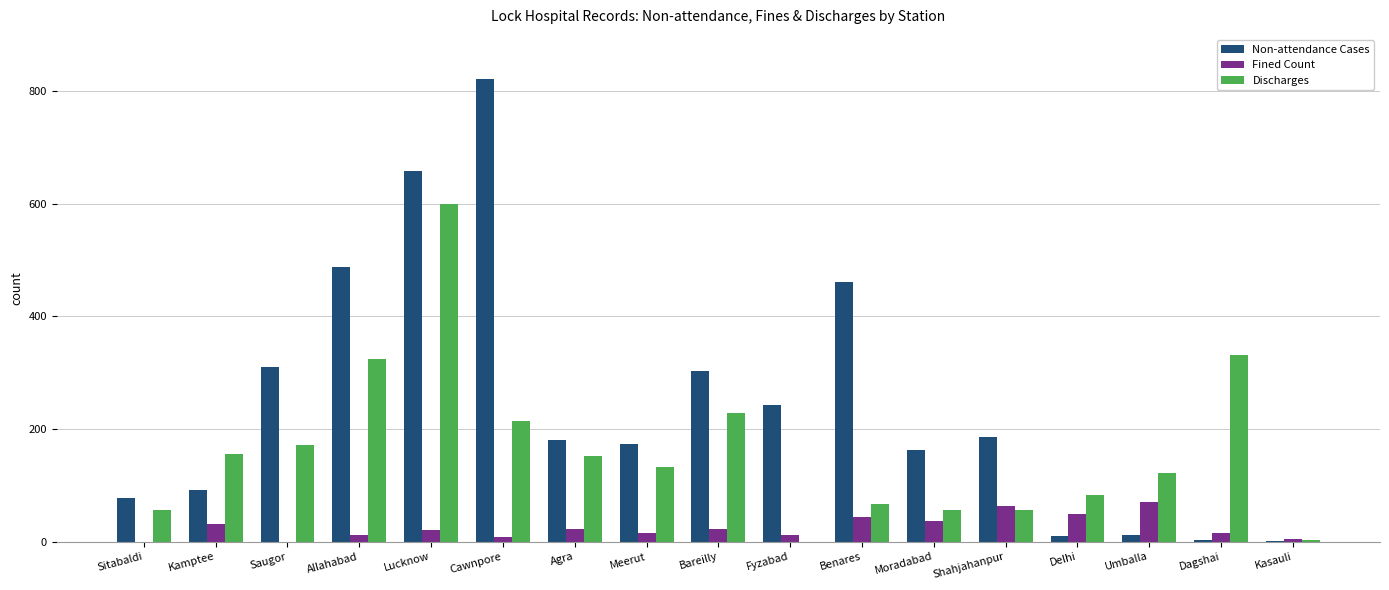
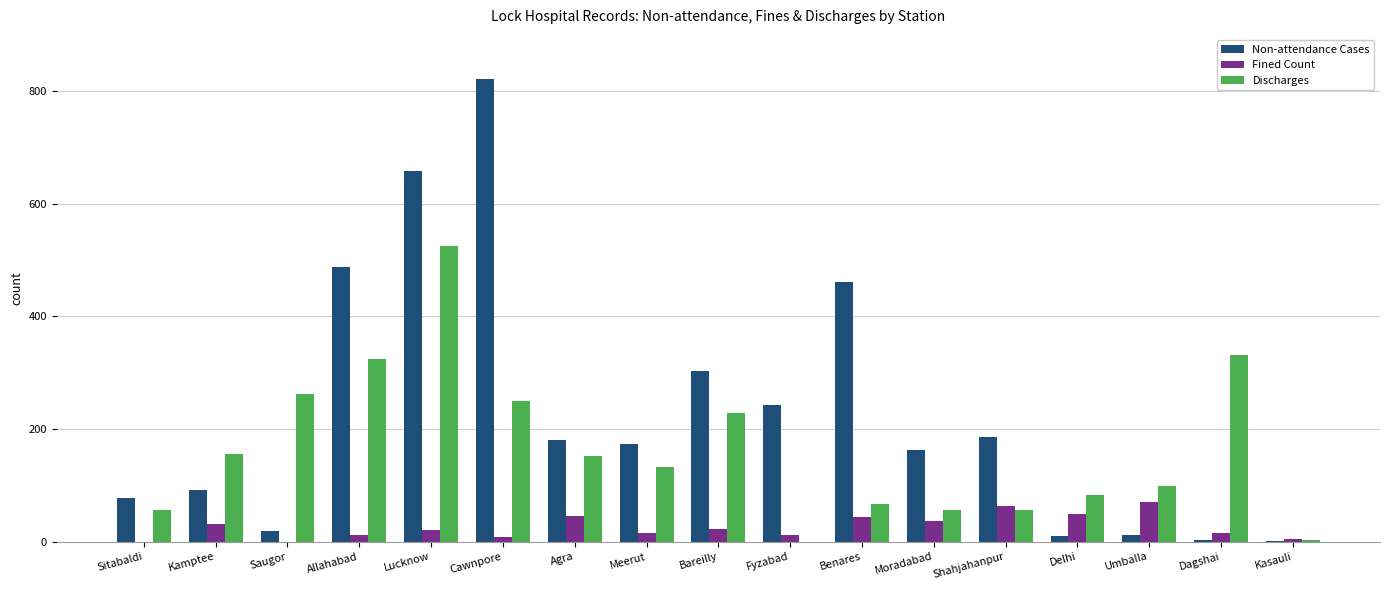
  {
    "Non-attendance Cases": {
      "Sitabaldi": 80,
      "Kamptee": 90,
-     "Saugor": 310,
+     "Saugor": 20,
      "Allahabad": 490,
      "Lucknow": 660,
      "Cawnpore": 820,
      "Agra": 180,
      "Meerut": 170,
      "Bareilly": 300,
      "Fyzabad": 240,
      "Benares": 460,
      "Moradabad": 160,
      "Shahjahanpur": 190,
      "Delhi": 10,
      "Umballa": 10
    },
    "Fined Count": {
      "Sitabaldi": 0,
      "Kamptee": 30,
      "Saugor": 0,
      "Allahabad": 10,
      "Lucknow": 20,
      "Cawnpore": 10,
-     "Agra": 20,
+     "Agra": 50,
      "Meerut": 20,
      "Bareilly": 20,
      "Fyzabad": 10,
      "Benares": 40,
      "Moradabad": 40,
      "Shahjahanpur": 60,
      "Delhi": 50,
      "Umballa": 70,
      "Dagshai": 20,
      "Kasauli": 10
    },
    "Discharges": {
      "Sitabaldi": 60,
      "Kamptee": 160,
-     "Saugor": 170,
+     "Saugor": 260,
      "Allahabad": 320,
-     "Lucknow": 600,
-     "Cawnpore": 220,
+     "Lucknow": 530,
+     "Cawnpore": 250,
      "Agra": 150,
      "Meerut": 130,
      "Bareilly": 230,
      "Fyzabad": 0,
      "Benares": 70,
      "Moradabad": 60,
      "Shahjahanpur": 60,
      "Delhi": 80,
-     "Umballa": 120,
+     "Umballa": 100,
      "Dagshai": 330
    }
  }
